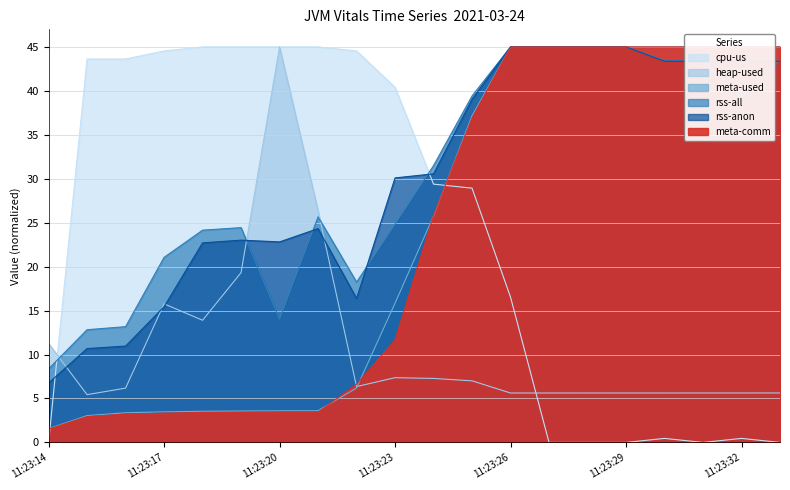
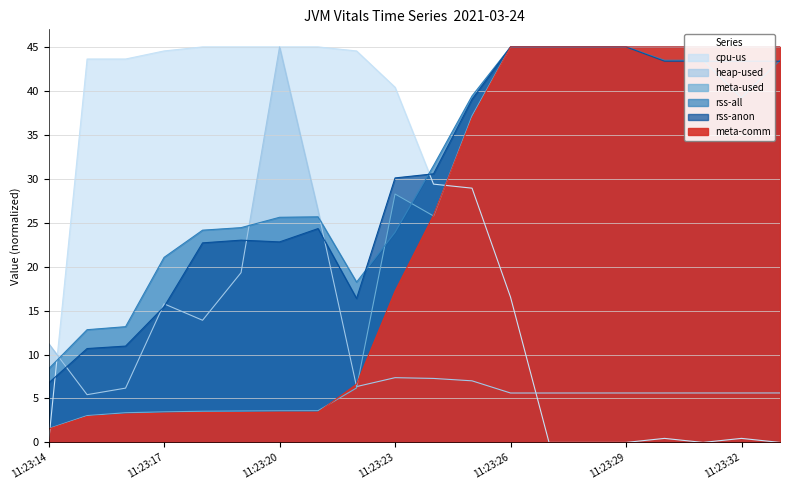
  {
    "meta-used": {
-     "11:23:23": 16
+     "11:23:23": 28
    },
    "rss-all": {
      "11:23:14": 8,
      "11:23:17": 21,
-     "11:23:20": 14,
-     "11:23:23": 25
+     "11:23:20": 26,
+     "11:23:23": 24
    },
    "rss-anon": {
      "11:23:14": 7,
      "11:23:17": 15,
      "11:23:20": 23,
      "11:23:23": 30
    },
    "meta-comm": {
-     "11:23:23": 12
+     "11:23:23": 17
    }
  }
